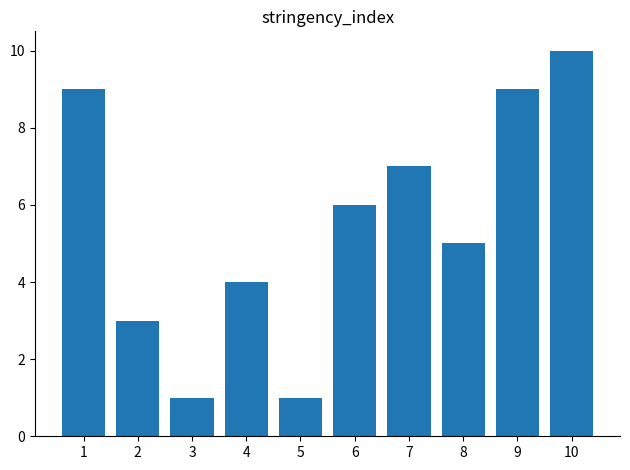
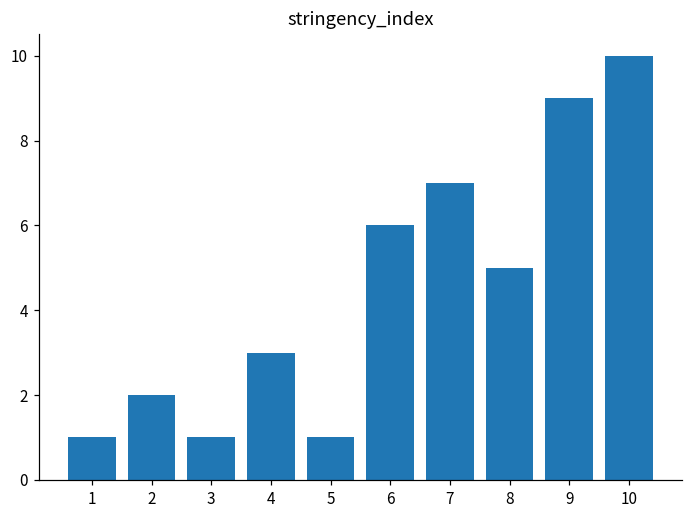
  {
-   "1": 9,
-   "2": 3,
+   "1": 1,
+   "2": 2,
    "3": 1,
-   "4": 4,
+   "4": 3,
    "5": 1,
    "6": 6,
    "7": 7,
    "8": 5,
    "9": 9,
    "10": 10
  }
